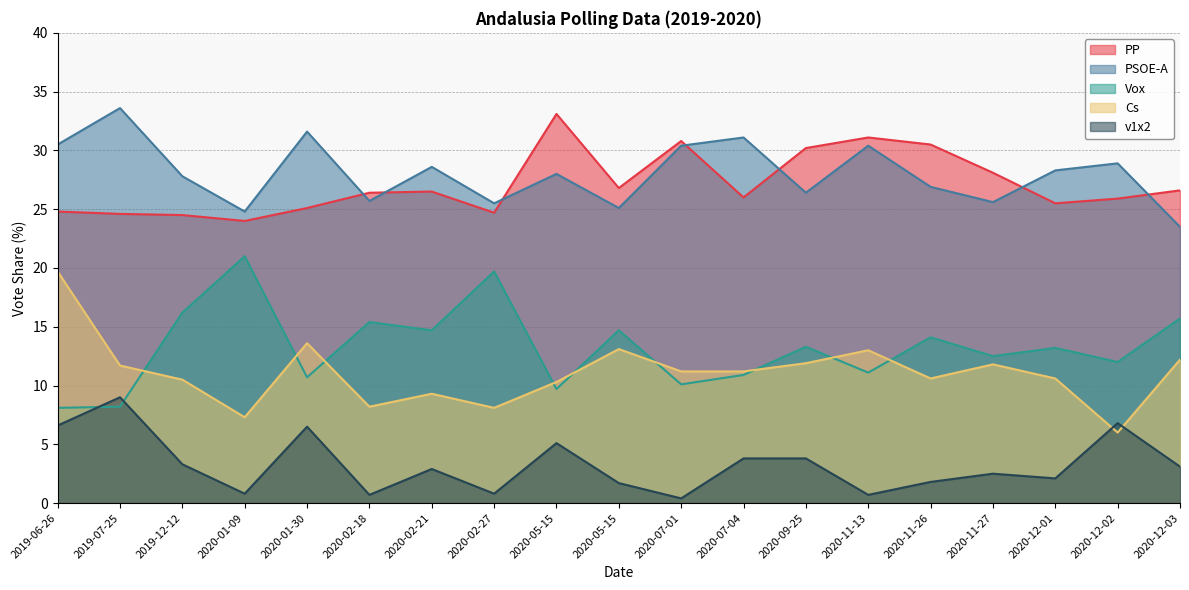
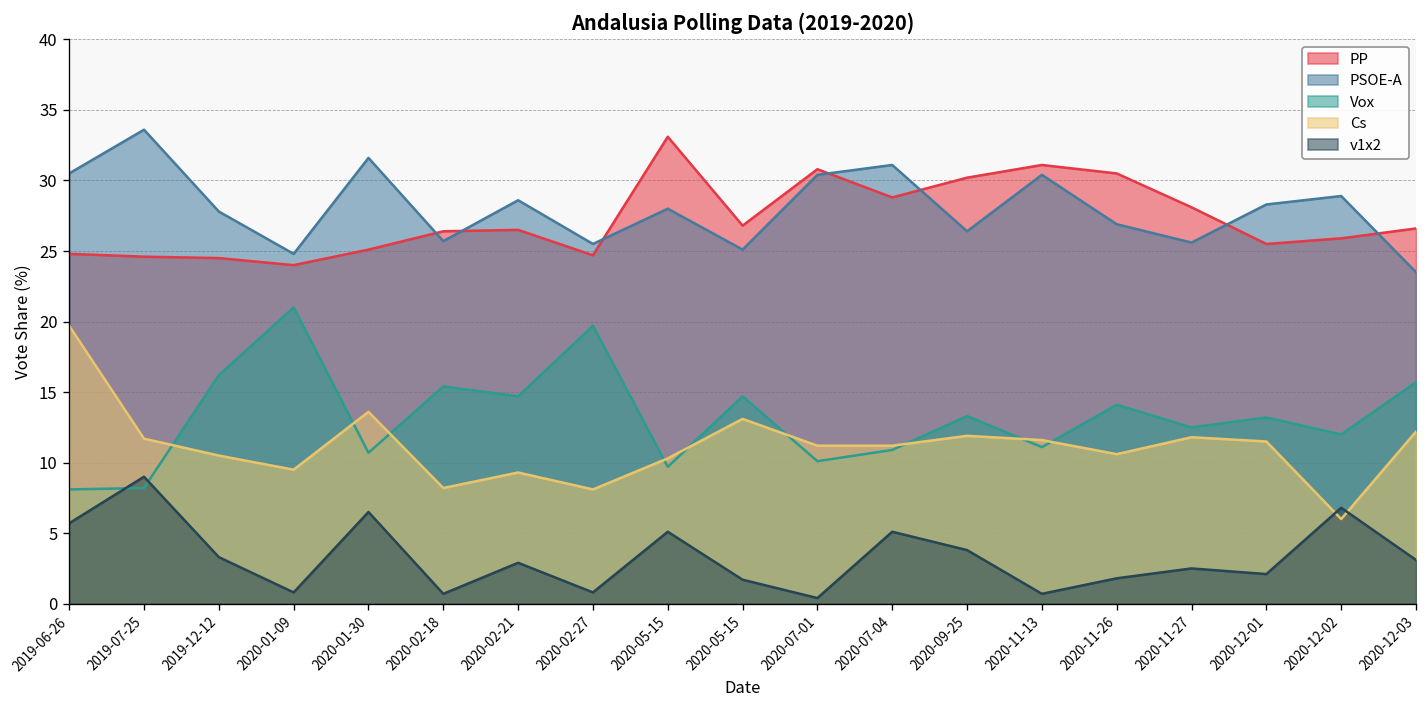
  {
    "PP": {
      "2019-06-26": 24.8,
      "2019-07-25": 24.6,
      "2019-12-12": 24.5,
      "2020-01-09": 24.0,
      "2020-01-30": 25.1,
      "2020-02-18": 26.4,
      "2020-02-21": 26.5,
      "2020-02-27": 24.7,
      "2020-07-01": 30.8,
-     "2020-07-04": 26.0,
+     "2020-07-04": 28.8,
      "2020-09-25": 30.2,
      "2020-11-13": 31.1,
      "2020-11-26": 30.5,
      "2020-11-27": 28.1,
      "2020-12-01": 25.5,
      "2020-12-02": 25.9,
      "2020-12-03": 26.6
    },
    "Cs": {
      "2019-06-26": 19.7,
      "2019-07-25": 11.7,
      "2019-12-12": 10.5,
-     "2020-01-09": 7.3,
+     "2020-01-09": 9.5,
      "2020-01-30": 13.6,
      "2020-02-18": 8.2,
      "2020-02-21": 9.3,
      "2020-02-27": 8.1,
      "2020-07-01": 11.2,
      "2020-07-04": 11.2,
      "2020-09-25": 11.9,
-     "2020-11-13": 13.0,
+     "2020-11-13": 11.6,
      "2020-11-26": 10.6,
      "2020-11-27": 11.8,
-     "2020-12-01": 10.6,
+     "2020-12-01": 11.5,
      "2020-12-02": 6.0,
      "2020-12-03": 12.2
    },
    "v1x2": {
-     "2019-06-26": 6.6,
+     "2019-06-26": 5.7,
      "2019-07-25": 9.0,
      "2019-12-12": 3.3,
      "2020-01-09": 0.8,
      "2020-01-30": 6.5,
      "2020-02-18": 0.7,
      "2020-02-21": 2.9,
      "2020-02-27": 0.8,
      "2020-07-01": 0.4,
-     "2020-07-04": 3.8,
+     "2020-07-04": 5.1,
      "2020-09-25": 3.8,
      "2020-11-13": 0.7,
      "2020-11-26": 1.8,
      "2020-11-27": 2.5,
      "2020-12-01": 2.1,
      "2020-12-02": 6.8,
      "2020-12-03": 3.1
    }
  }
